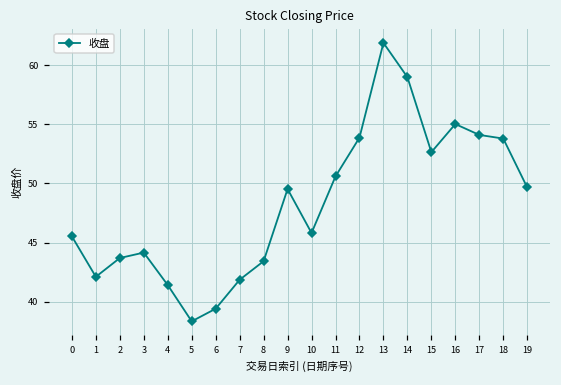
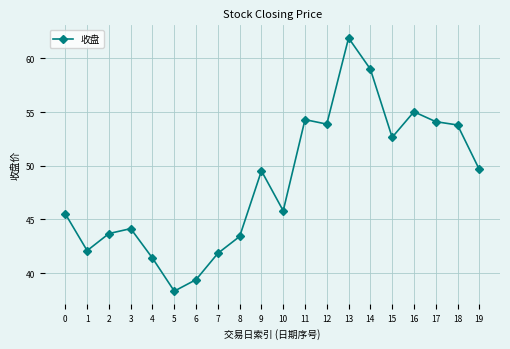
  {
    "0": 45.5,
    "1": 42.1,
    "2": 43.7,
    "3": 44.2,
    "4": 41.4,
    "5": 38.3,
    "6": 39.4,
    "7": 41.9,
    "8": 43.4,
    "9": 49.5,
    "10": 45.8,
-   "11": 50.6,
+   "11": 54.3,
    "12": 53.9,
    "13": 61.9,
    "14": 59.0,
    "15": 52.7,
    "16": 55.0,
    "17": 54.1,
    "18": 53.8,
    "19": 49.7
  }
